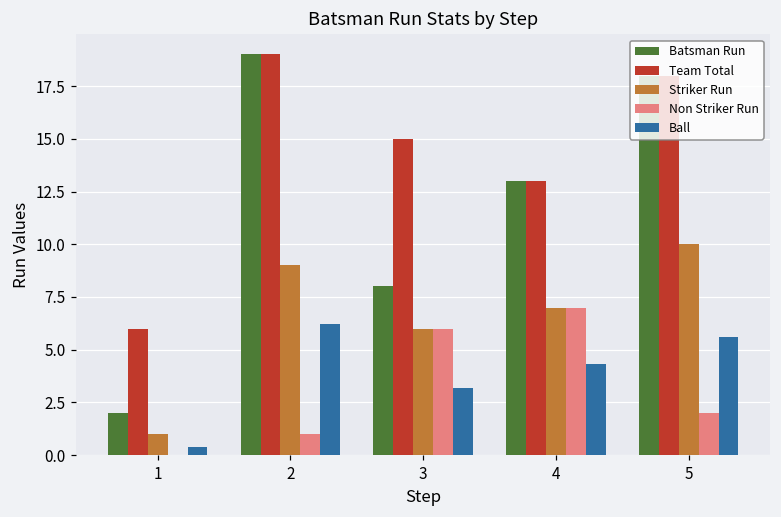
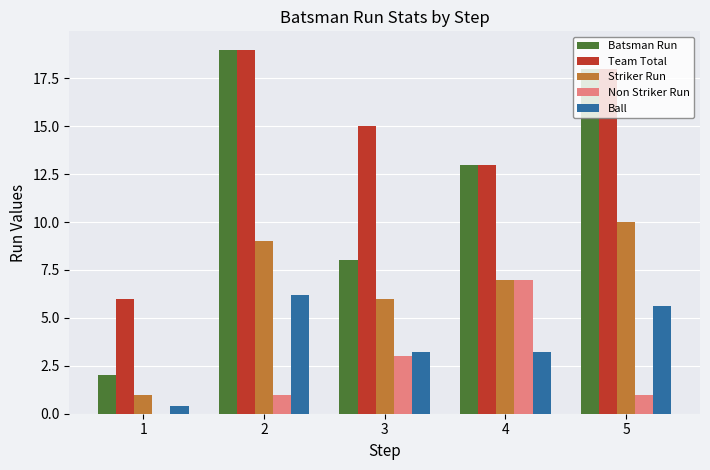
  {
    "Batsman Run": {
      "1": 2.0,
      "2": 19.0,
      "3": 8.0,
      "4": 13.0
    },
    "Team Total": {
      "1": 6.0,
      "2": 19.0,
      "3": 15.0,
      "4": 13.0
    },
    "Striker Run": {
      "1": 1.0,
      "2": 9.0,
      "3": 6.0,
      "4": 7.0,
      "5": 10.0
    },
    "Non Striker Run": {
      "1": 0,
      "2": 1,
-     "3": 6,
+     "3": 3,
      "4": 7,
-     "5": 2
+     "5": 1
    },
    "Ball": {
      "1": 0.4,
      "2": 6.2,
      "3": 3.2,
-     "4": 4.3,
+     "4": 3.2,
      "5": 5.6
    }
  }
